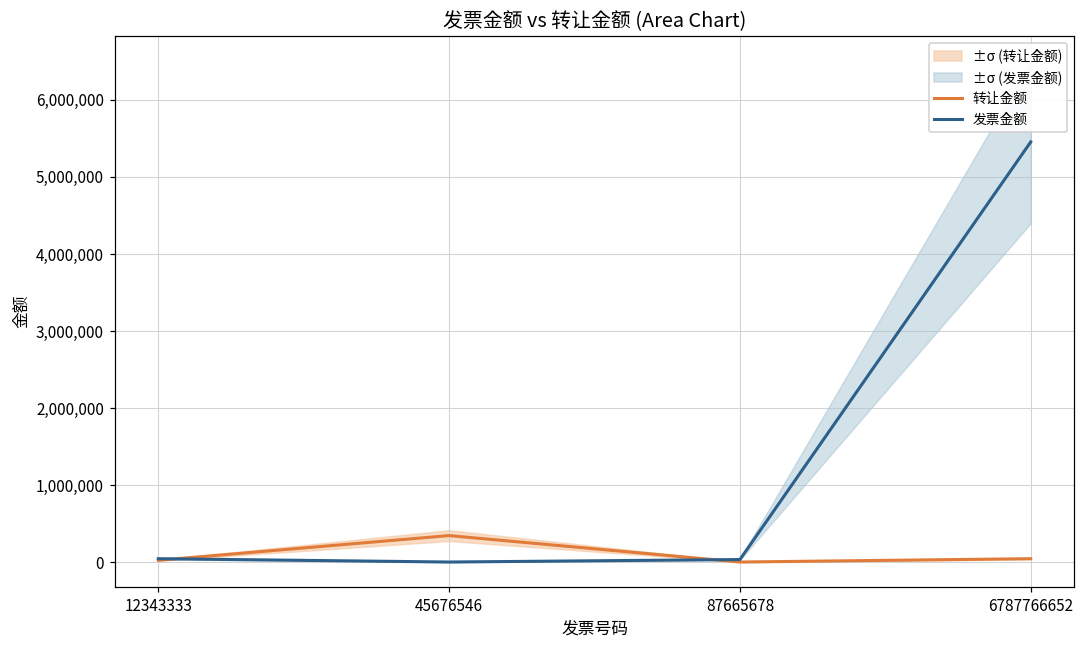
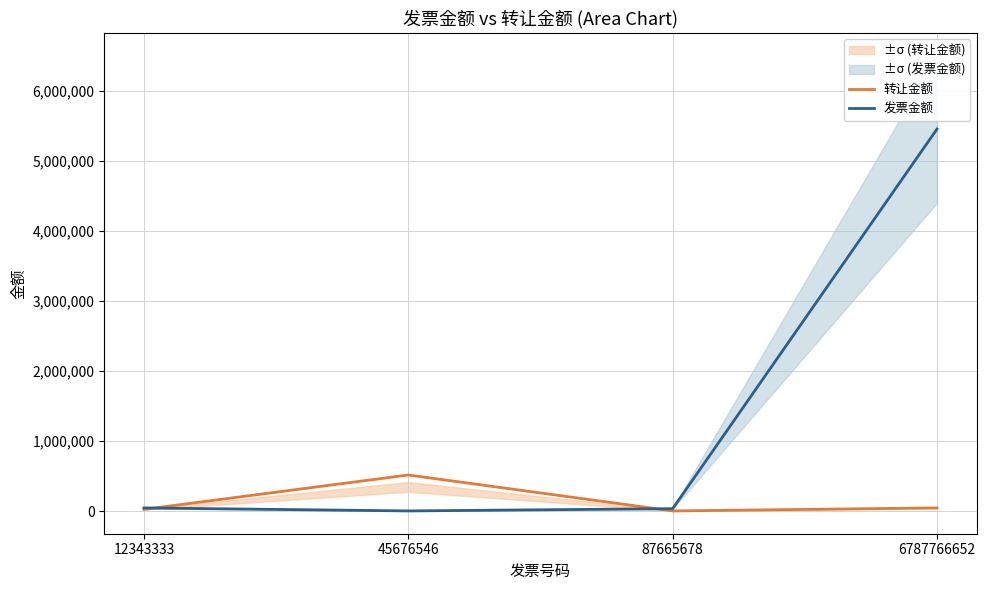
  {
    "转让金额": {
-     "45676546": "300,000"
+     "45676546": "500,000"
    },
    "发票金额": {
      "6787766652": "5,500,000"
    }
  }
